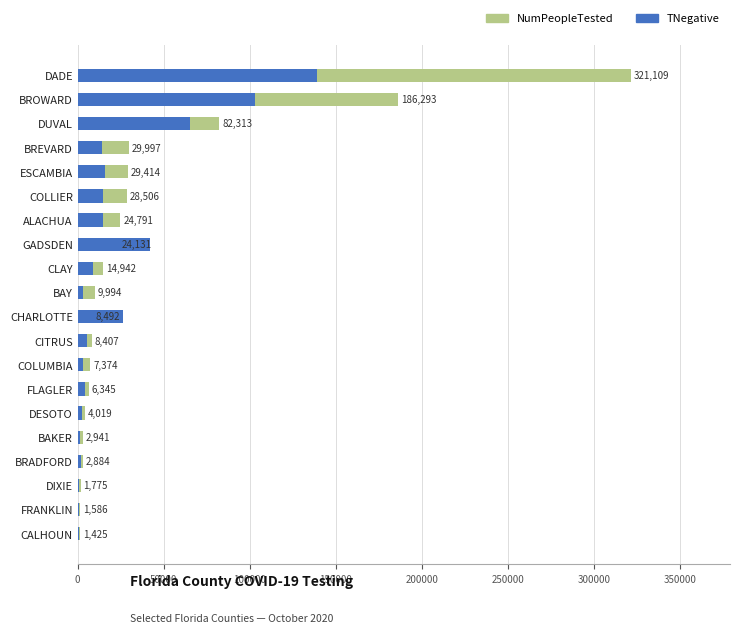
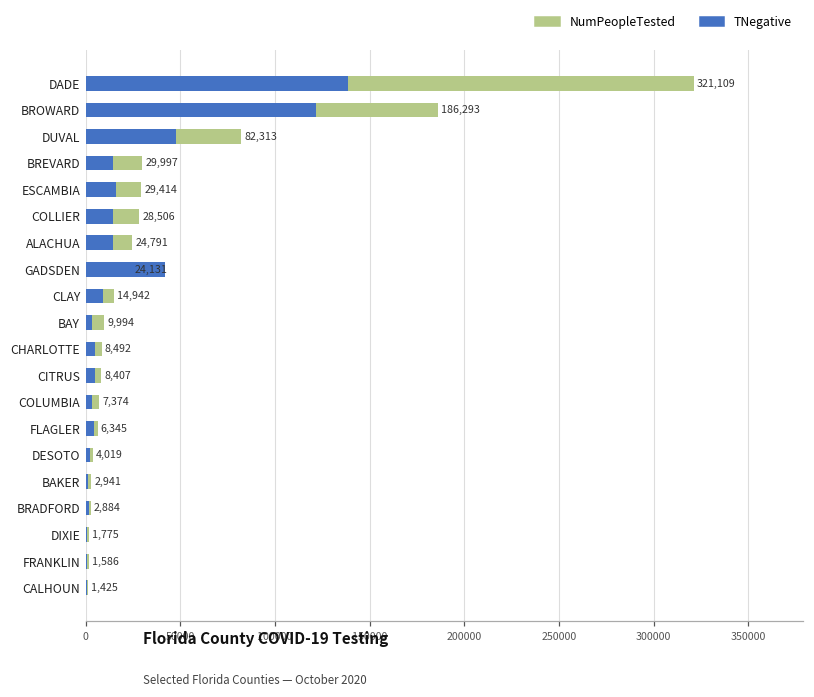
  {
    "NumPeopleTested": {
      "DADE": "321,109",
      "BROWARD": "186,293",
      "DUVAL": "82,313",
      "BREVARD": "29,997",
      "ESCAMBIA": "29,414",
      "COLLIER": "28,506",
      "ALACHUA": "24,791",
      "CLAY": "14,942",
      "BAY": "9,994",
      "CITRUS": "8,407",
      "COLUMBIA": "7,374",
      "FLAGLER": "6,345",
      "DESOTO": "4,019",
      "BAKER": "2,941",
      "BRADFORD": "2,884",
      "DIXIE": "1,775",
      "FRANKLIN": "1,586",
      "CALHOUN": "1,425"
    },
    "TNegative": {
-     "BROWARD": "103000",
-     "DUVAL": "65000",
-     "CHARLOTTE": "26000"
+     "BROWARD": "122000",
+     "DUVAL": "48000",
+     "CHARLOTTE": "5000"
    }
  }
